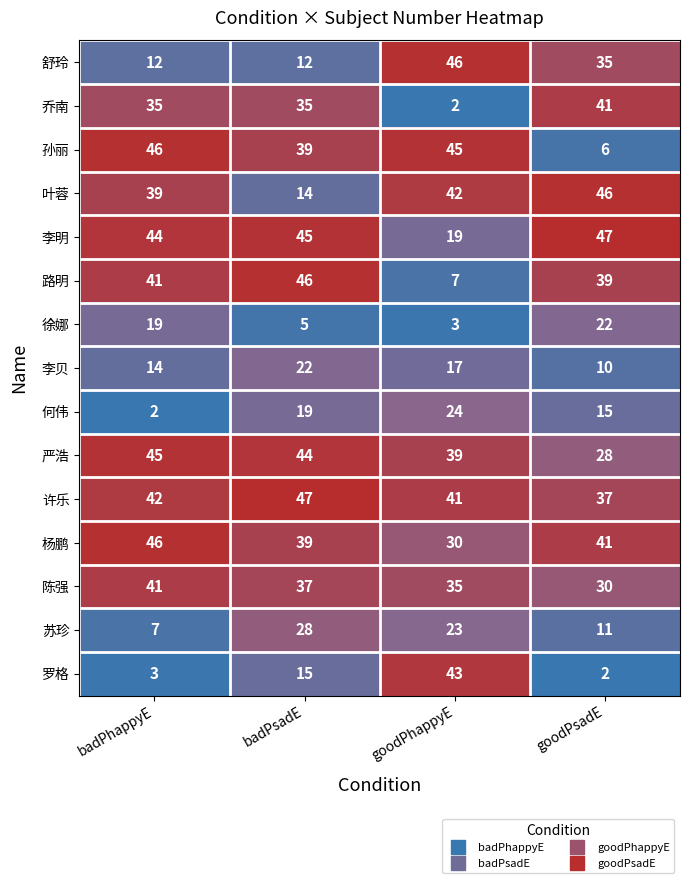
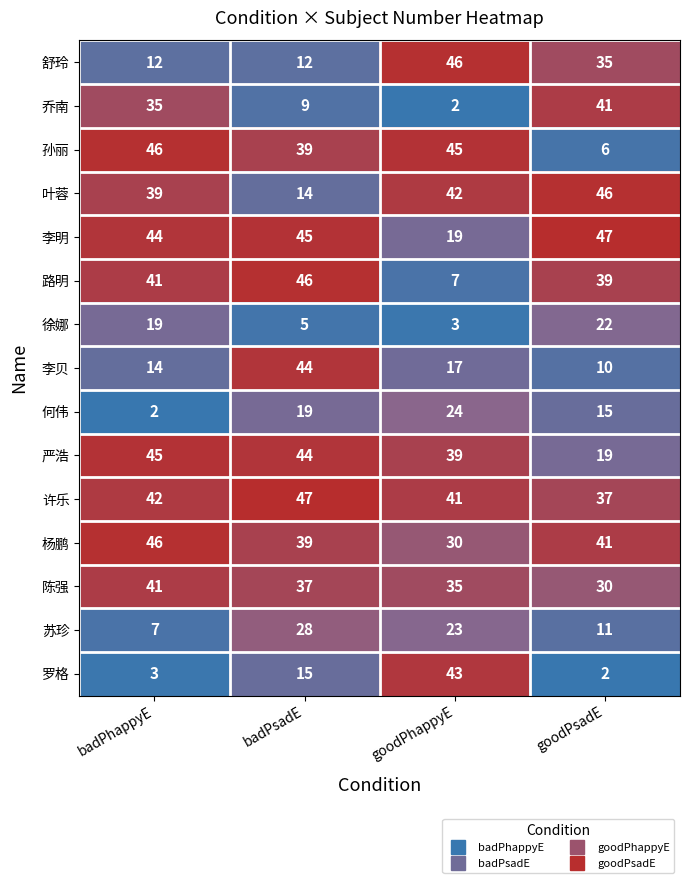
  {
    "舒玲": {
      "badPhappyE": 12,
      "badPsadE": 12,
      "goodPhappyE": 46,
      "goodPsadE": 35
    },
    "乔南": {
      "badPhappyE": 35,
-     "badPsadE": 35,
+     "badPsadE": 9,
      "goodPhappyE": 2,
      "goodPsadE": 41
    },
    "孙丽": {
      "badPhappyE": 46,
      "badPsadE": 39,
      "goodPhappyE": 45,
      "goodPsadE": 6
    },
    "叶蓉": {
      "badPhappyE": 39,
      "badPsadE": 14,
      "goodPhappyE": 42,
      "goodPsadE": 46
    },
    "李明": {
      "badPhappyE": 44,
      "badPsadE": 45,
      "goodPhappyE": 19,
      "goodPsadE": 47
    },
    "路明": {
      "badPhappyE": 41,
      "badPsadE": 46,
      "goodPhappyE": 7,
      "goodPsadE": 39
    },
    "徐娜": {
      "badPhappyE": 19,
      "badPsadE": 5,
      "goodPhappyE": 3,
      "goodPsadE": 22
    },
    "李贝": {
      "badPhappyE": 14,
-     "badPsadE": 22,
+     "badPsadE": 44,
      "goodPhappyE": 17,
      "goodPsadE": 10
    },
    "何伟": {
      "badPhappyE": 2,
      "badPsadE": 19,
      "goodPhappyE": 24,
      "goodPsadE": 15
    },
    "严浩": {
      "badPhappyE": 45,
      "badPsadE": 44,
      "goodPhappyE": 39,
-     "goodPsadE": 28
+     "goodPsadE": 19
    },
    "许乐": {
      "badPhappyE": 42,
      "badPsadE": 47,
      "goodPhappyE": 41,
      "goodPsadE": 37
    },
    "杨鹏": {
      "badPhappyE": 46,
      "badPsadE": 39,
      "goodPhappyE": 30,
      "goodPsadE": 41
    },
    "陈强": {
      "badPhappyE": 41,
      "badPsadE": 37,
      "goodPhappyE": 35,
      "goodPsadE": 30
    },
    "苏珍": {
      "badPhappyE": 7,
      "badPsadE": 28,
      "goodPhappyE": 23,
      "goodPsadE": 11
    },
    "罗格": {
      "badPhappyE": 3,
      "badPsadE": 15,
      "goodPhappyE": 43,
      "goodPsadE": 2
    }
  }
